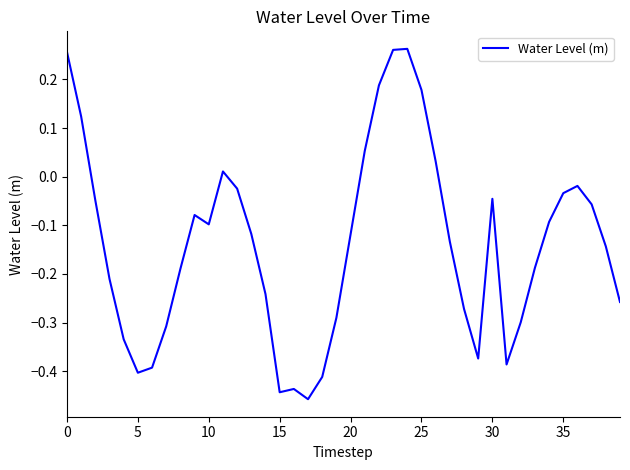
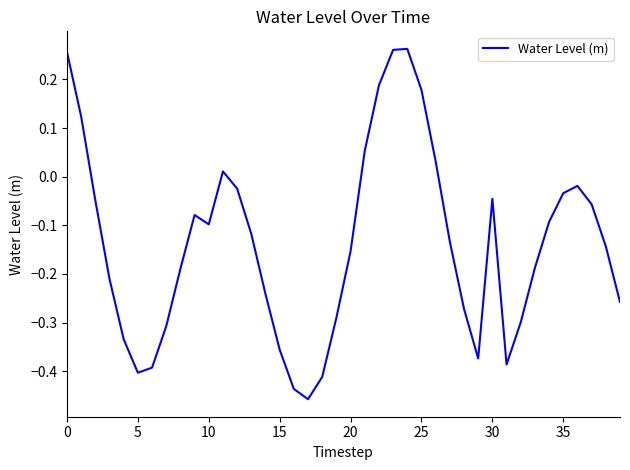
  {
    "0": 0.26,
    "5": -0.40,
    "10": -0.10,
-   "15": -0.44,
-   "20": -0.12,
+   "15": -0.36,
+   "20": -0.15,
    "25": 0.18,
    "30": -0.05,
    "35": -0.03
  }
